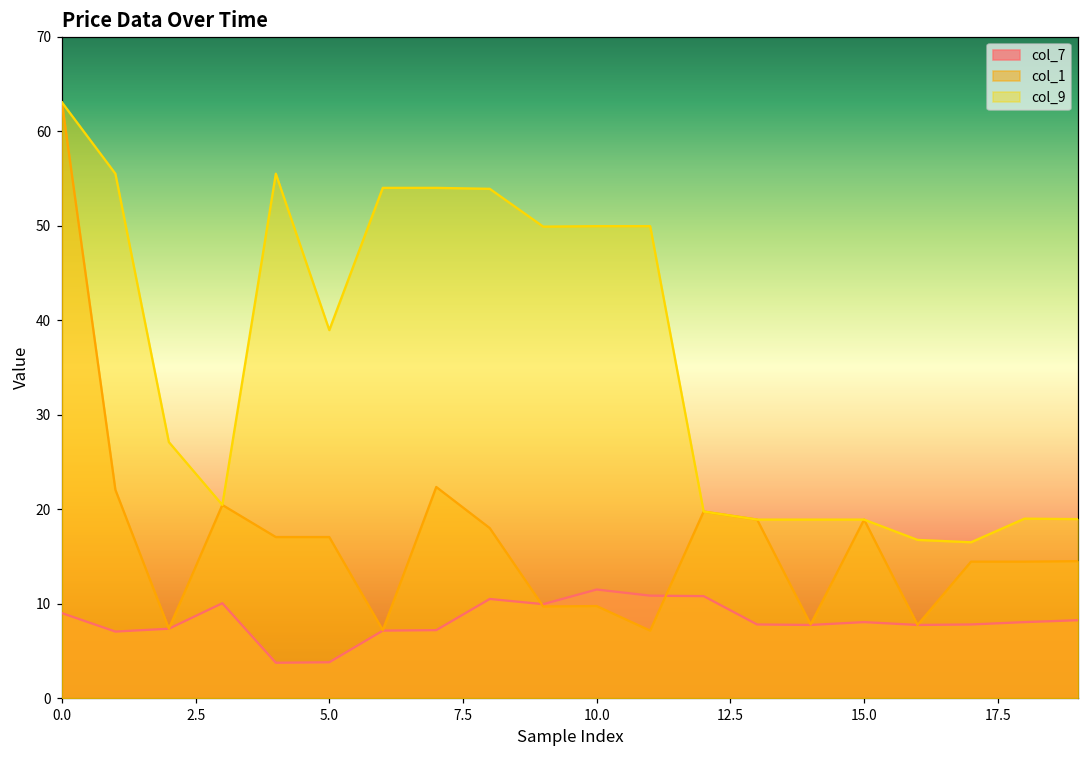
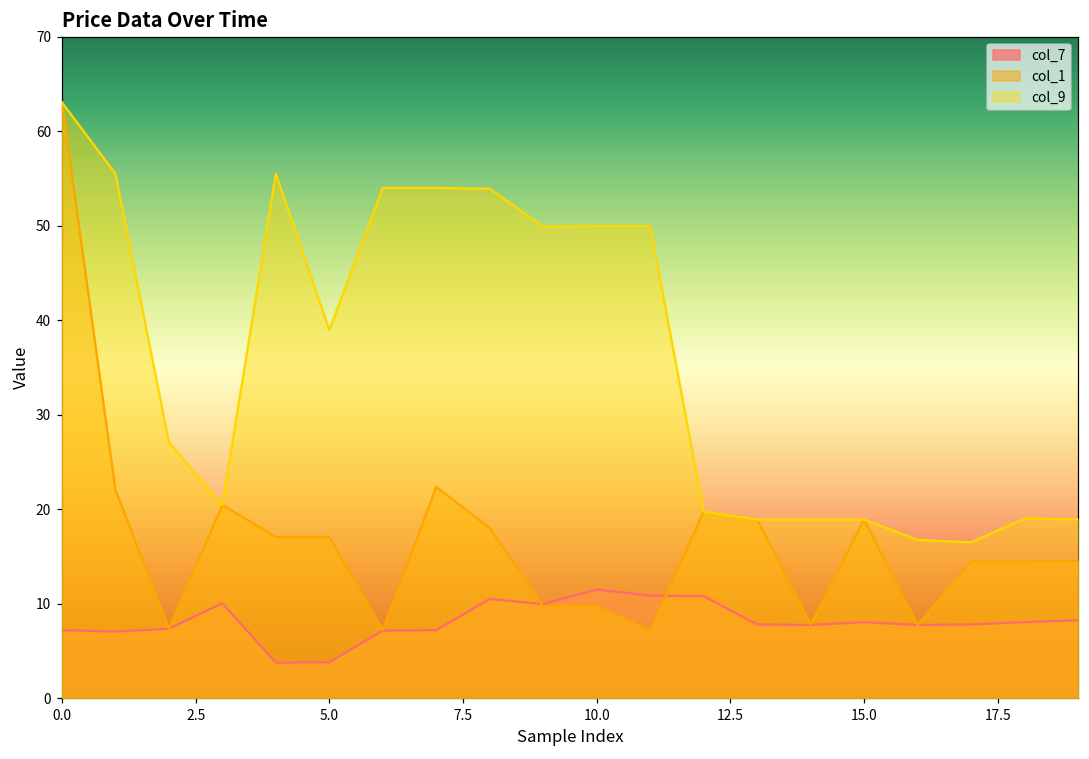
  {
    "col_7": {
-     "0.0": 9,
+     "0.0": 7,
      "5.0": 4,
      "10.0": 12,
      "15.0": 8
    }
  }
